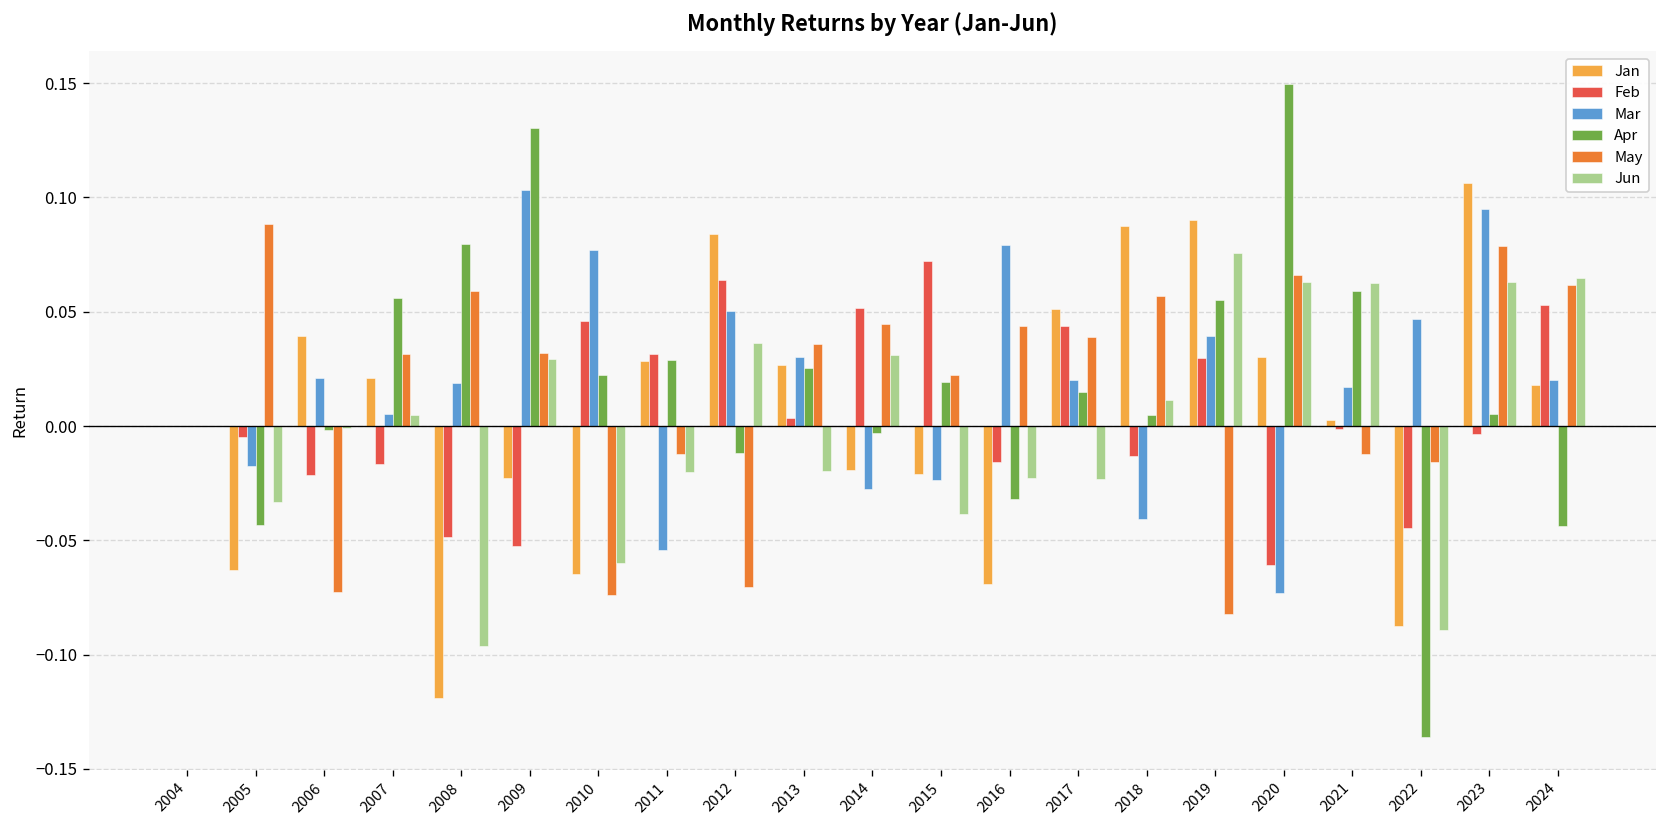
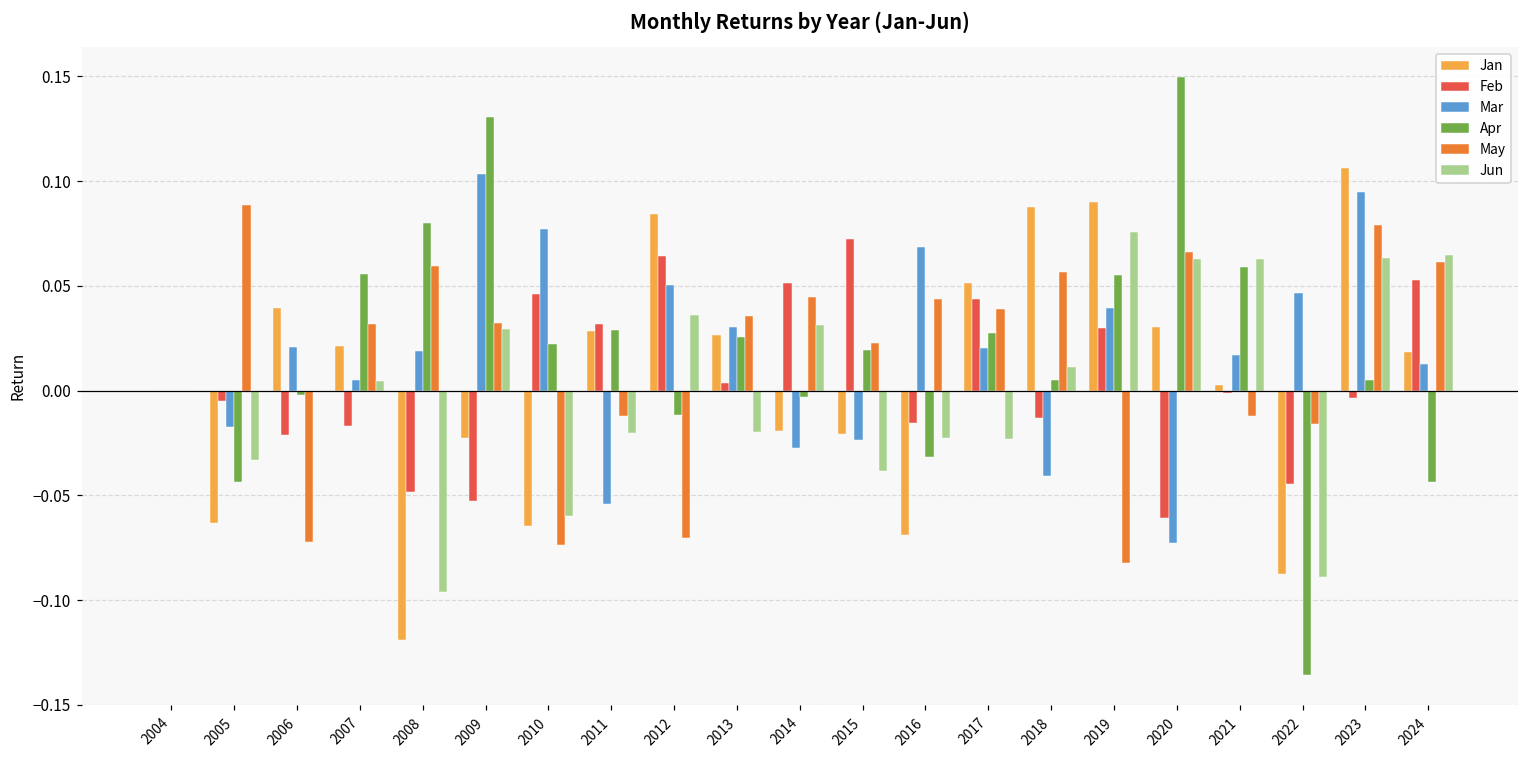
  {
    "Mar": {
      "2004": 0.000,
      "2005": -0.017,
      "2006": 0.021,
      "2007": 0.005,
      "2008": 0.019,
      "2009": 0.103,
      "2010": 0.077,
      "2011": -0.054,
      "2012": 0.051,
      "2013": 0.030,
      "2014": -0.027,
      "2015": -0.024,
-     "2016": 0.079,
+     "2016": 0.069,
      "2017": 0.020,
      "2018": -0.041,
      "2019": 0.039,
      "2020": -0.073,
      "2021": 0.017,
      "2022": 0.047,
      "2023": 0.095,
-     "2024": 0.020
+     "2024": 0.013
    },
    "Apr": {
      "2004": 0.000,
      "2005": -0.043,
      "2006": -0.002,
      "2007": 0.056,
      "2008": 0.080,
      "2009": 0.131,
      "2010": 0.022,
      "2011": 0.029,
      "2012": -0.012,
      "2013": 0.025,
      "2014": -0.003,
      "2015": 0.019,
      "2016": -0.032,
-     "2017": 0.015,
+     "2017": 0.027,
      "2018": 0.005,
      "2019": 0.055,
      "2020": 0.150,
      "2021": 0.059,
      "2022": -0.136,
      "2023": 0.005,
      "2024": -0.044
    },
    "Jun": {
      "2004": 0.000,
      "2005": -0.033,
      "2007": 0.005,
      "2008": -0.096,
      "2009": 0.030,
      "2010": -0.060,
      "2011": -0.020,
      "2012": 0.036,
      "2013": -0.020,
      "2014": 0.031,
      "2015": -0.039,
      "2016": -0.023,
      "2017": -0.023,
      "2018": 0.011,
      "2019": 0.076,
      "2020": 0.063,
      "2021": 0.063,
      "2022": -0.089,
      "2023": 0.063,
      "2024": 0.065
    }
  }
